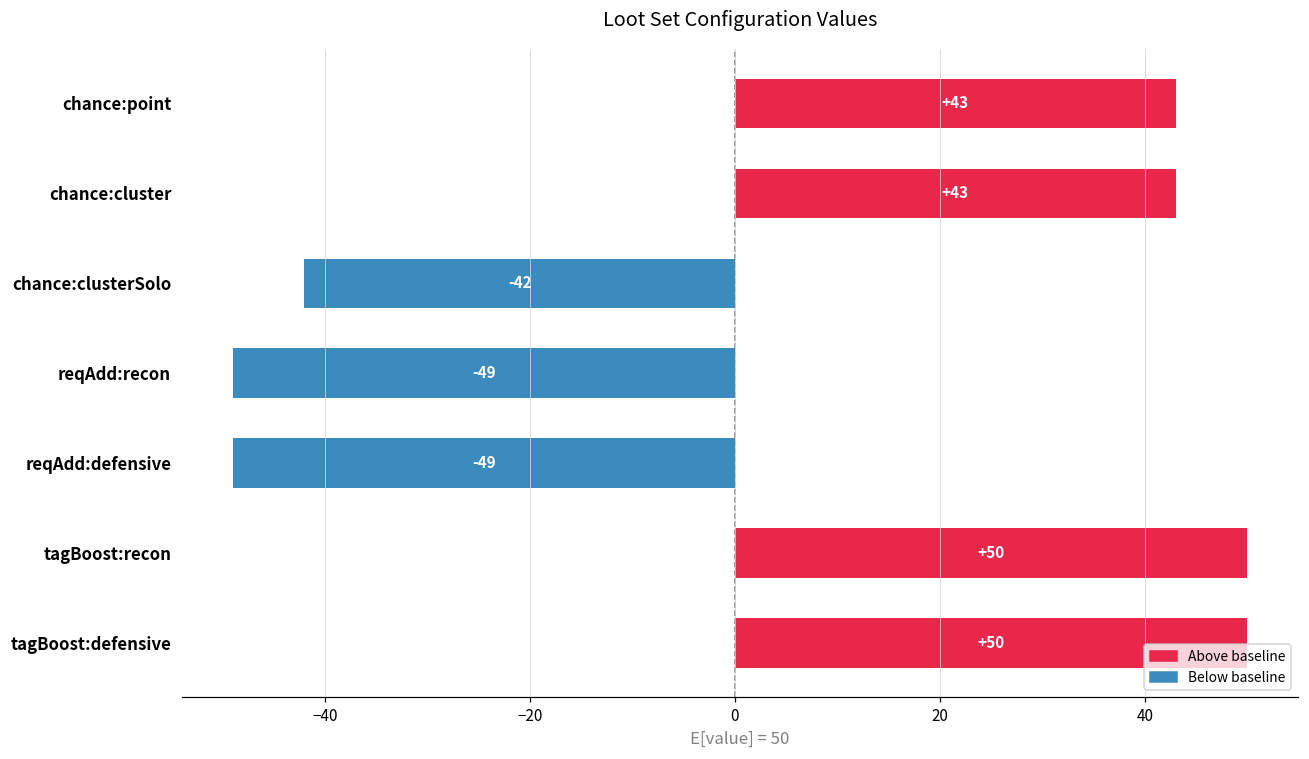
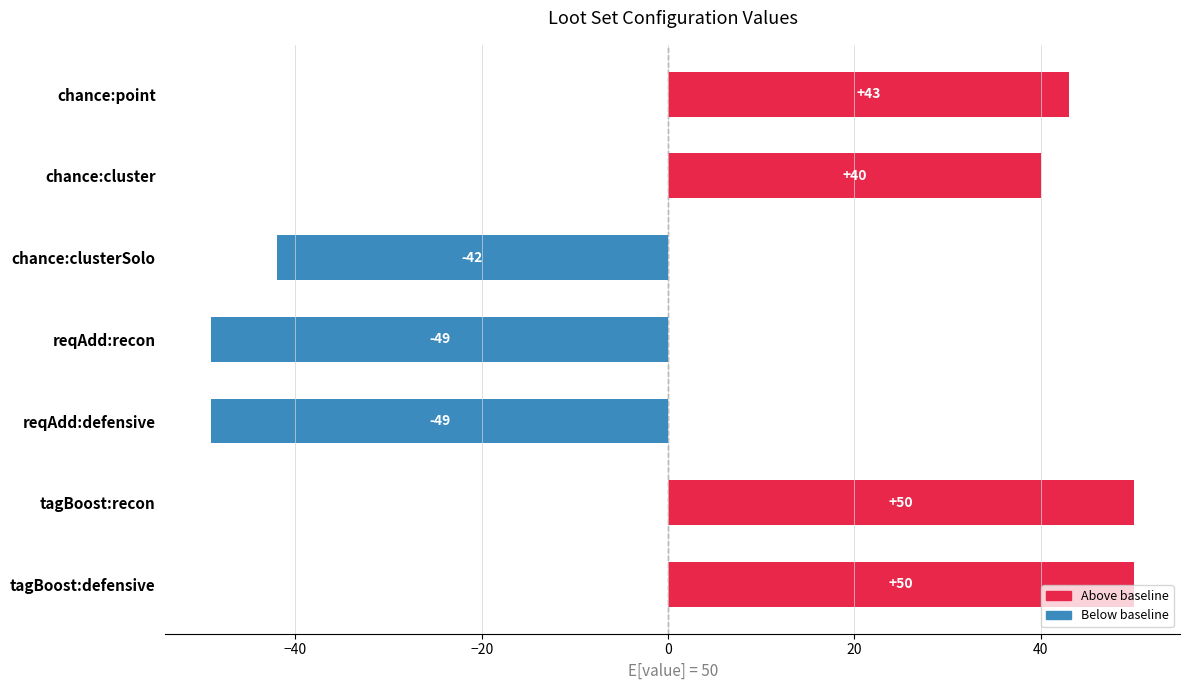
  {
    "chance:point": "+43",
-   "chance:cluster": "+43",
+   "chance:cluster": "+40",
    "chance:clusterSolo": "-42",
    "reqAdd:recon": "-49",
    "reqAdd:defensive": "-49",
    "tagBoost:recon": "+50",
    "tagBoost:defensive": "+50"
  }
